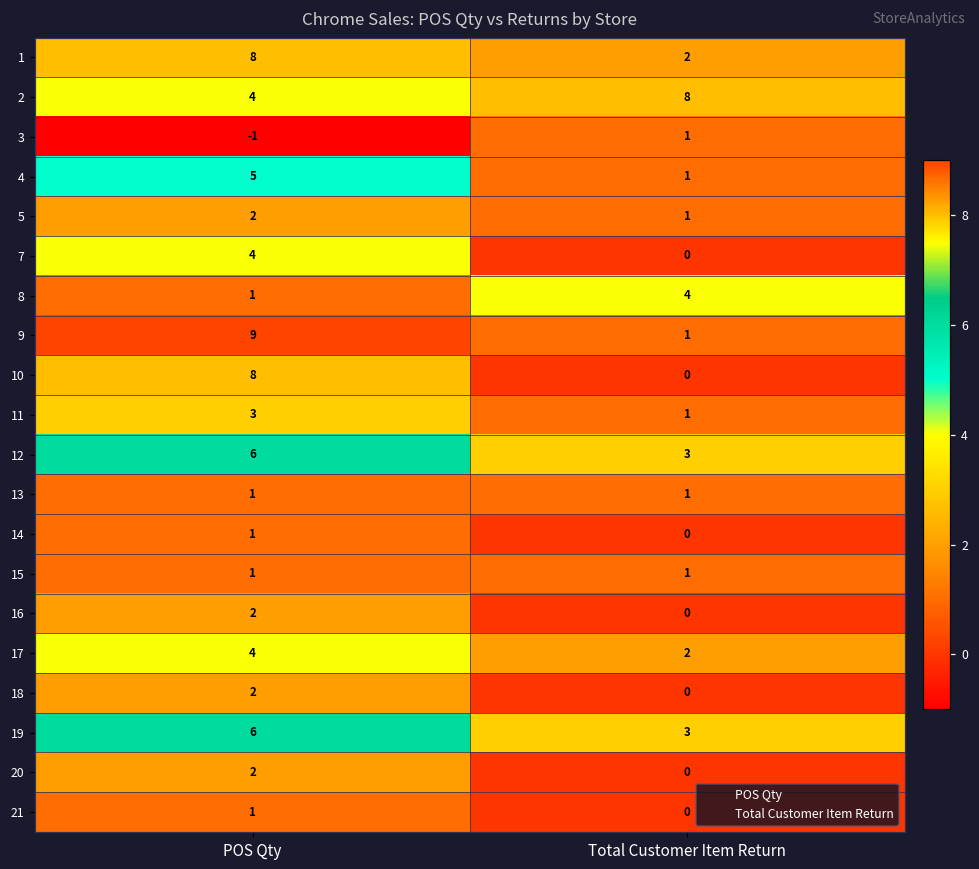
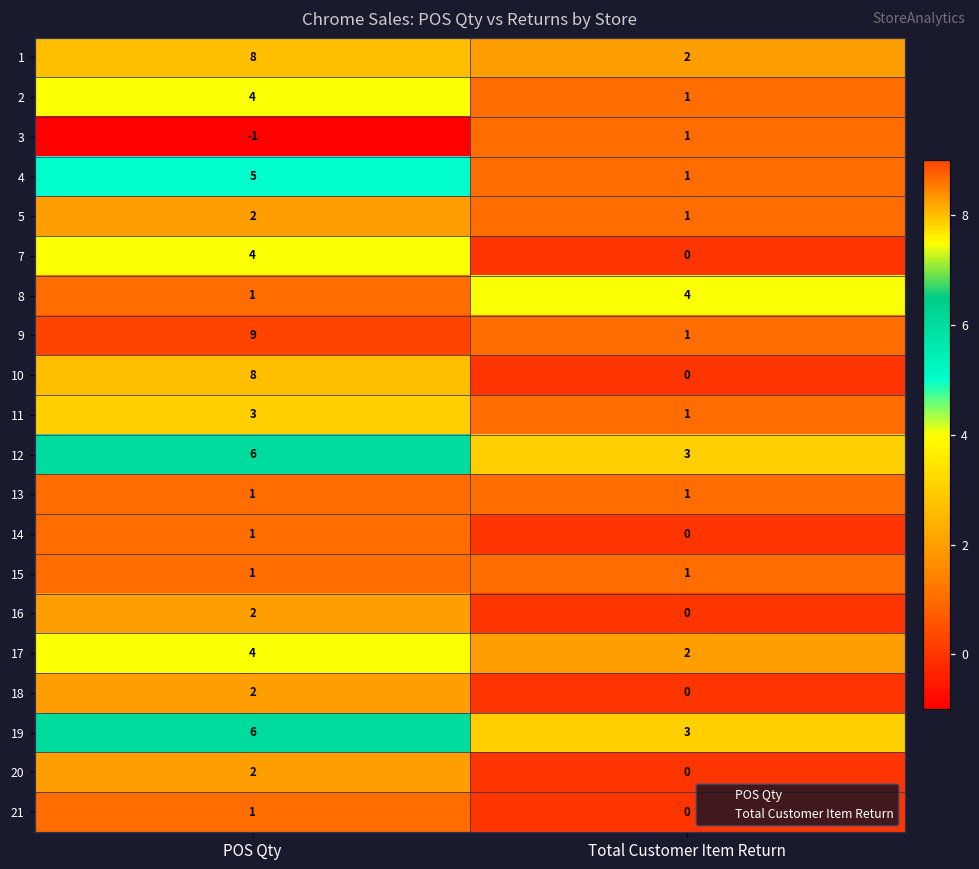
  {
    "1": {
      "POS Qty": 8,
      "Total Customer Item Return": 2
    },
    "2": {
      "POS Qty": 4,
-     "Total Customer Item Return": 8
+     "Total Customer Item Return": 1
    },
    "3": {
      "POS Qty": -1,
      "Total Customer Item Return": 1
    },
    "4": {
      "POS Qty": 5,
      "Total Customer Item Return": 1
    },
    "5": {
      "POS Qty": 2,
      "Total Customer Item Return": 1
    },
    "7": {
      "POS Qty": 4,
      "Total Customer Item Return": 0
    },
    "8": {
      "POS Qty": 1,
      "Total Customer Item Return": 4
    },
    "9": {
      "POS Qty": 9,
      "Total Customer Item Return": 1
    },
    "10": {
      "POS Qty": 8,
      "Total Customer Item Return": 0
    },
    "11": {
      "POS Qty": 3,
      "Total Customer Item Return": 1
    },
    "12": {
      "POS Qty": 6,
      "Total Customer Item Return": 3
    },
    "13": {
      "POS Qty": 1,
      "Total Customer Item Return": 1
    },
    "14": {
      "POS Qty": 1,
      "Total Customer Item Return": 0
    },
    "15": {
      "POS Qty": 1,
      "Total Customer Item Return": 1
    },
    "16": {
      "POS Qty": 2,
      "Total Customer Item Return": 0
    },
    "17": {
      "POS Qty": 4,
      "Total Customer Item Return": 2
    },
    "18": {
      "POS Qty": 2,
      "Total Customer Item Return": 0
    },
    "19": {
      "POS Qty": 6,
      "Total Customer Item Return": 3
    },
    "20": {
      "POS Qty": 2,
      "Total Customer Item Return": 0
    },
    "21": {
      "POS Qty": 1,
      "Total Customer Item Return": 0
    }
  }
